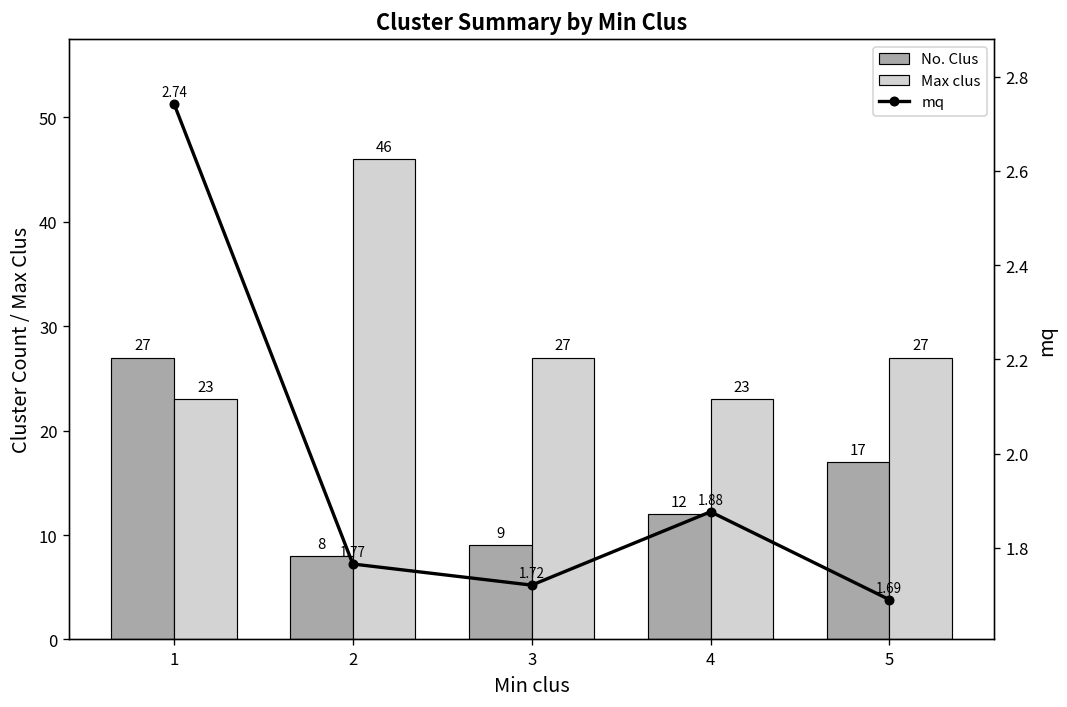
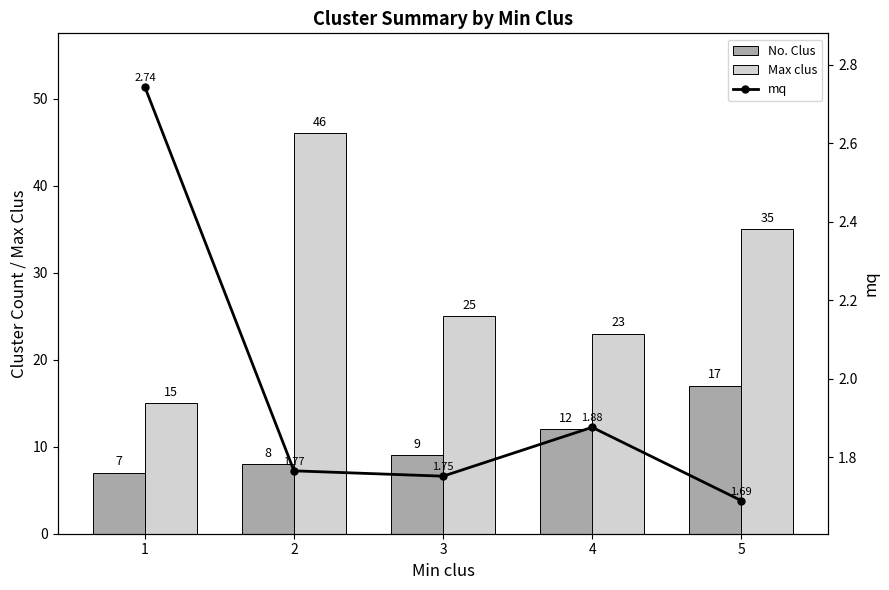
  {
    "No. Clus": {
-     "1": 27,
+     "1": 7,
      "2": 8,
      "3": 9,
      "4": 12,
      "5": 17
    },
    "Max clus": {
-     "1": 23,
+     "1": 15,
      "2": 46,
-     "3": 27,
+     "3": 25,
      "4": 23,
-     "5": 27
+     "5": 35
    },
    "mq": {
      "1": 2.74,
      "2": 1.77,
-     "3": 1.72,
+     "3": 1.75,
      "4": 1.88,
      "5": 1.69
    }
  }
